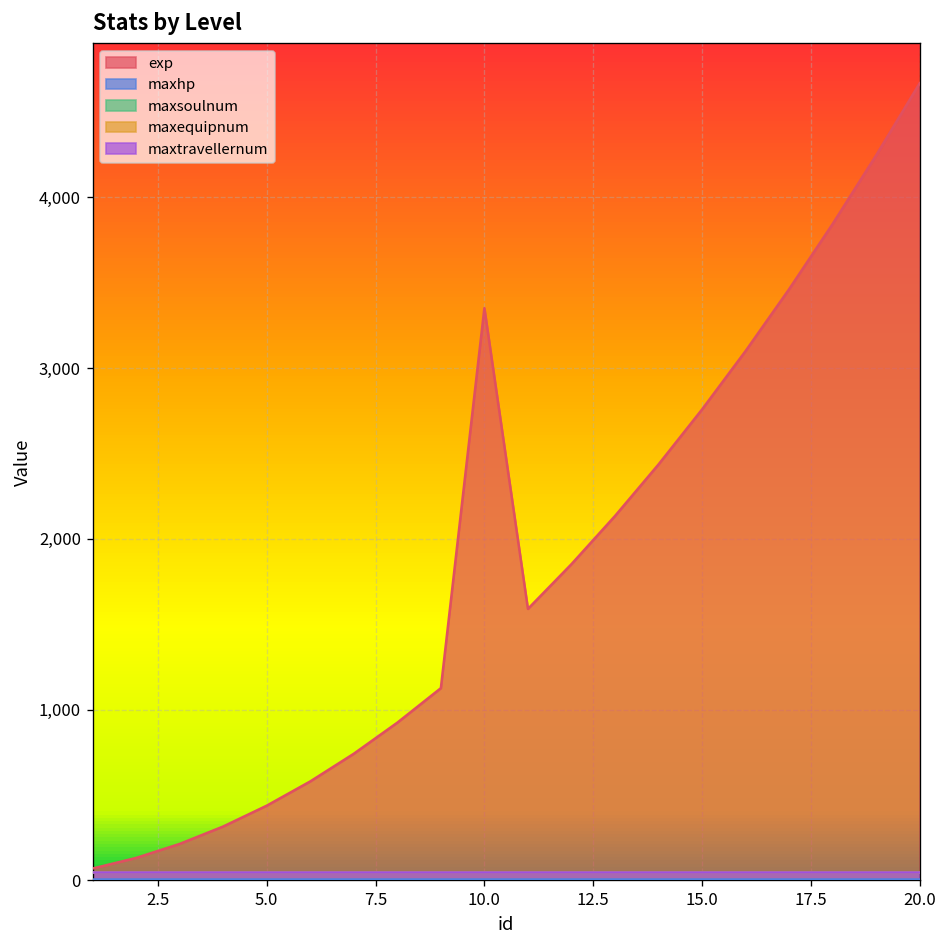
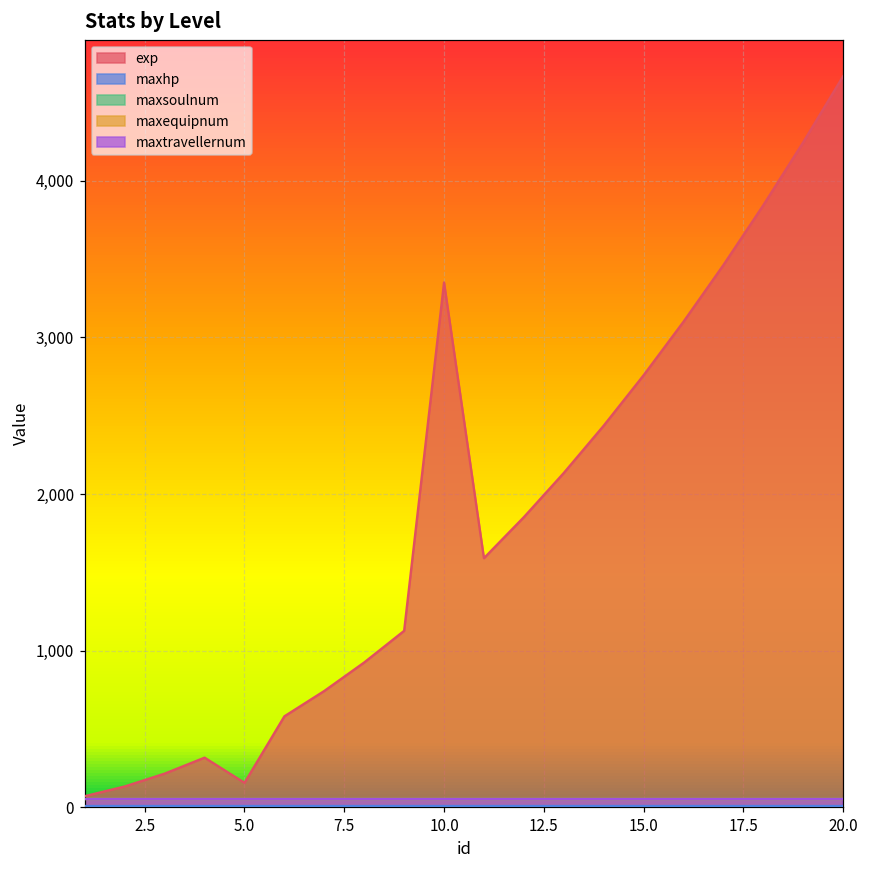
  {
    "exp": {
-     "5.0": "440",
+     "5.0": "160",
      "10.0": "3,350",
      "15.0": "2,760",
      "20.0": "4,670"
    },
    "maxhp": {
      "5.0": "10",
      "10.0": "10",
      "15.0": "10",
      "20.0": "10"
    },
    "maxtravellernum": {
      "5.0": "50",
      "10.0": "50",
      "15.0": "50",
      "20.0": "50"
    }
  }
